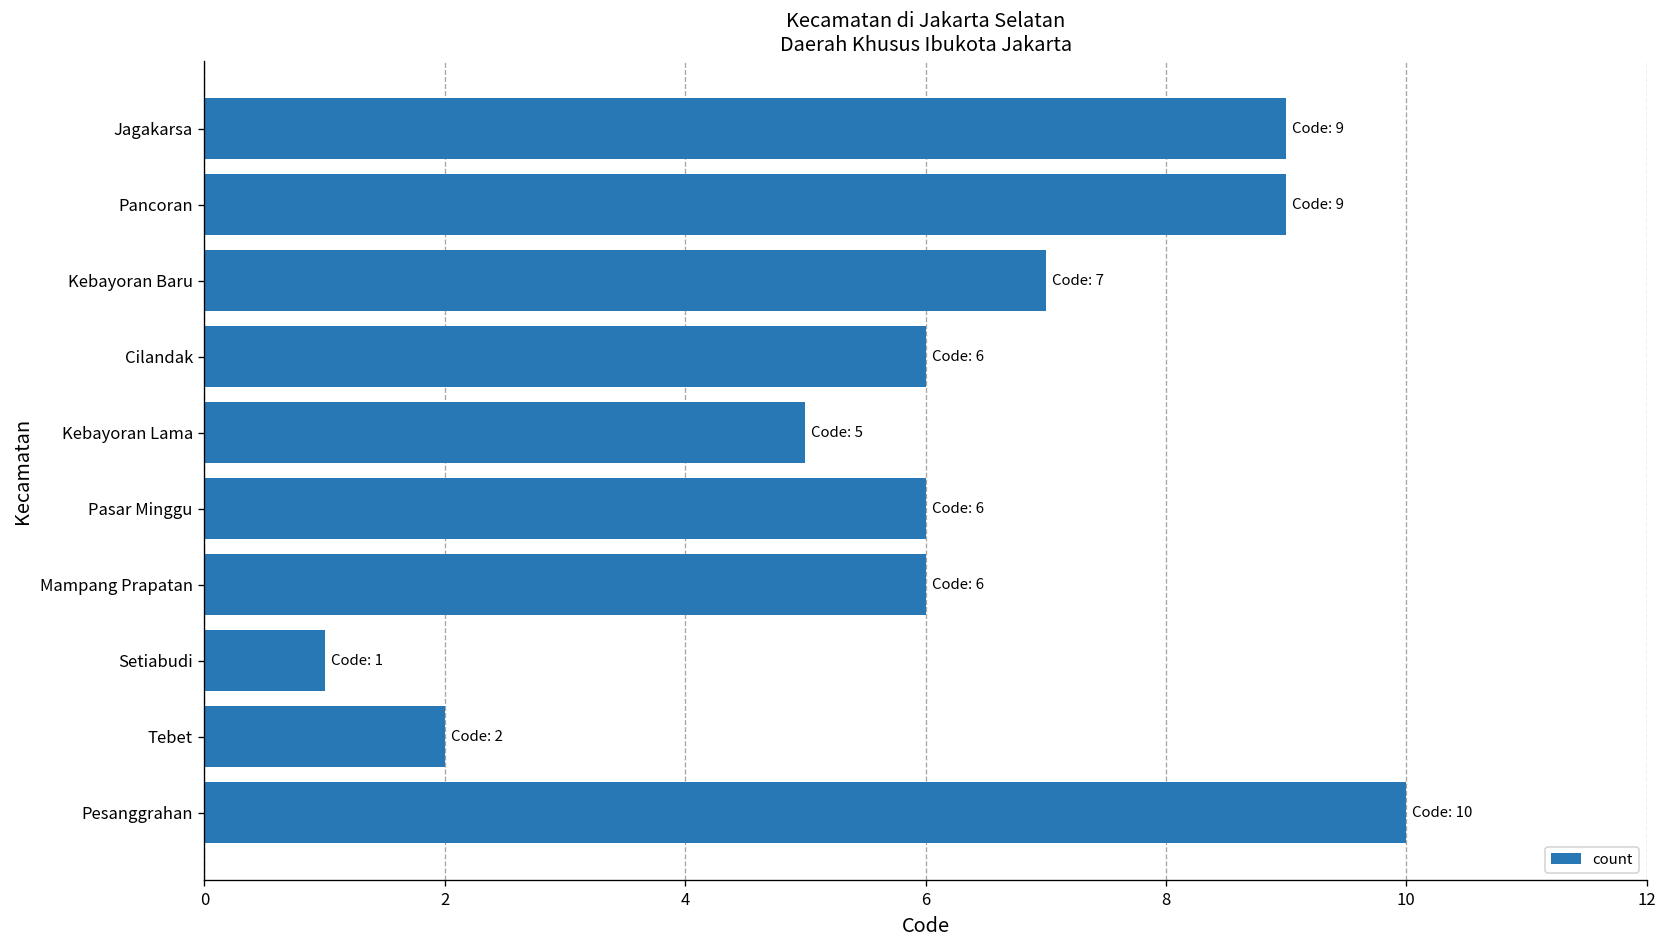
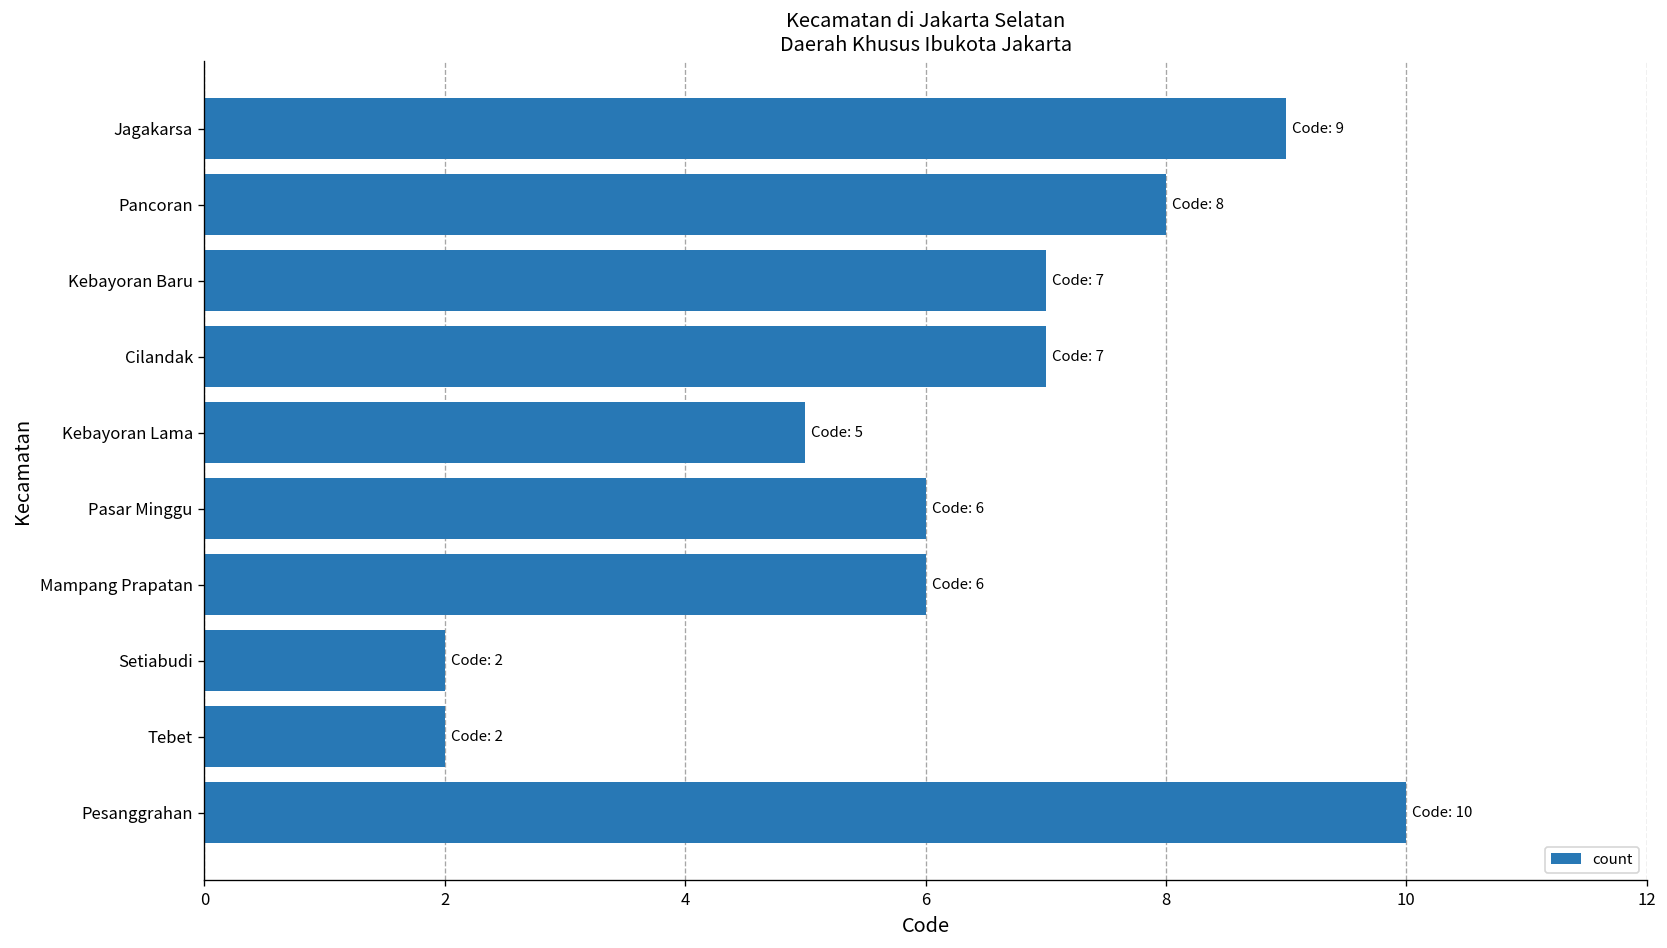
  {
    "Jagakarsa": 9,
-   "Pancoran": 9,
+   "Pancoran": 8,
    "Kebayoran Baru": 7,
-   "Cilandak": 6,
+   "Cilandak": 7,
    "Kebayoran Lama": 5,
    "Pasar Minggu": 6,
    "Mampang Prapatan": 6,
-   "Setiabudi": 1,
+   "Setiabudi": 2,
    "Tebet": 2,
    "Pesanggrahan": 10
  }
